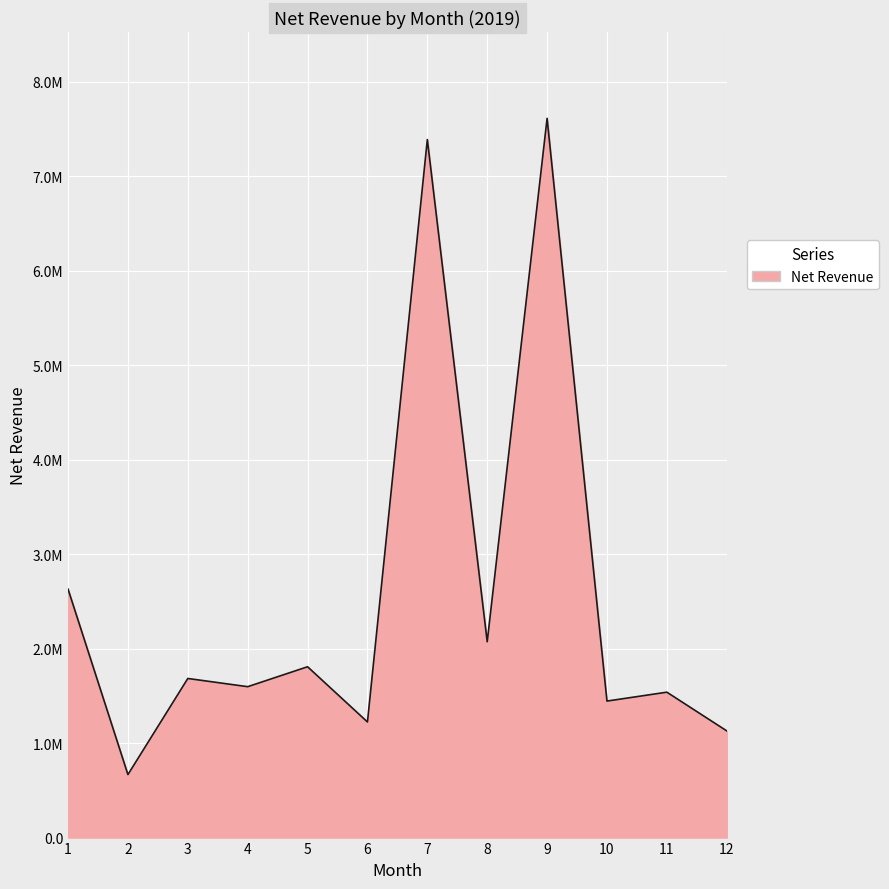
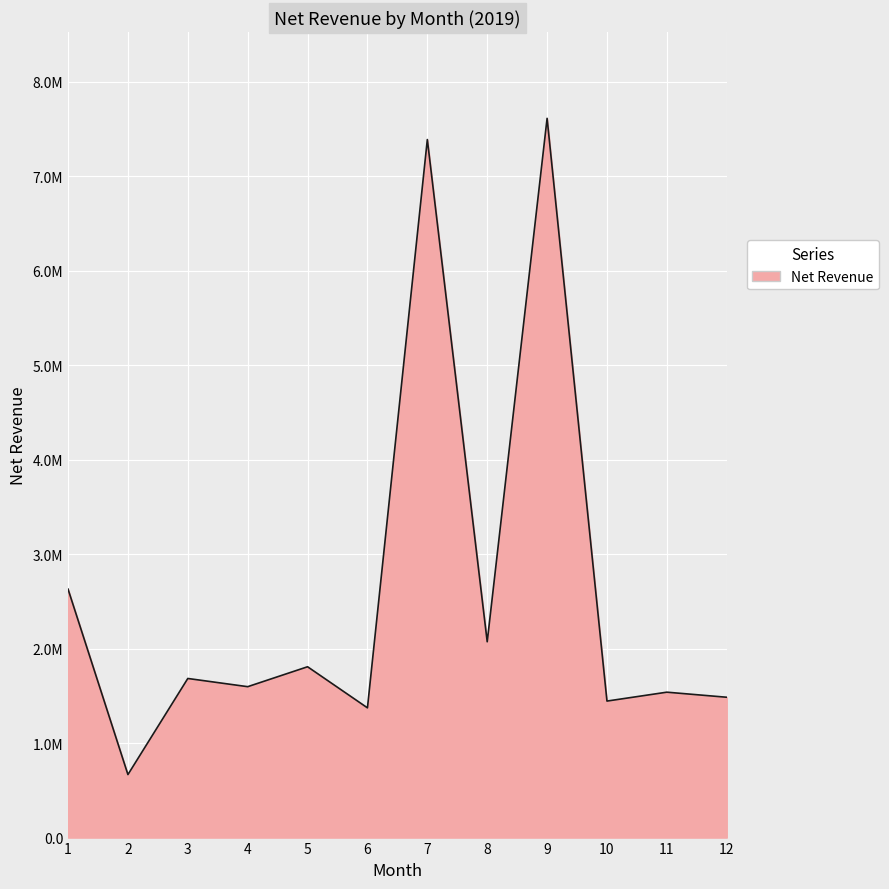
  {
    "1": 2600000,
    "2": 700000,
    "3": 1700000,
    "4": 1600000,
    "5": 1800000,
-   "6": 1200000,
+   "6": 1400000,
    "7": 7400000,
    "8": 2100000,
    "9": 7600000,
    "10": 1400000,
    "11": 1500000,
-   "12": 1100000
+   "12": 1500000
  }
